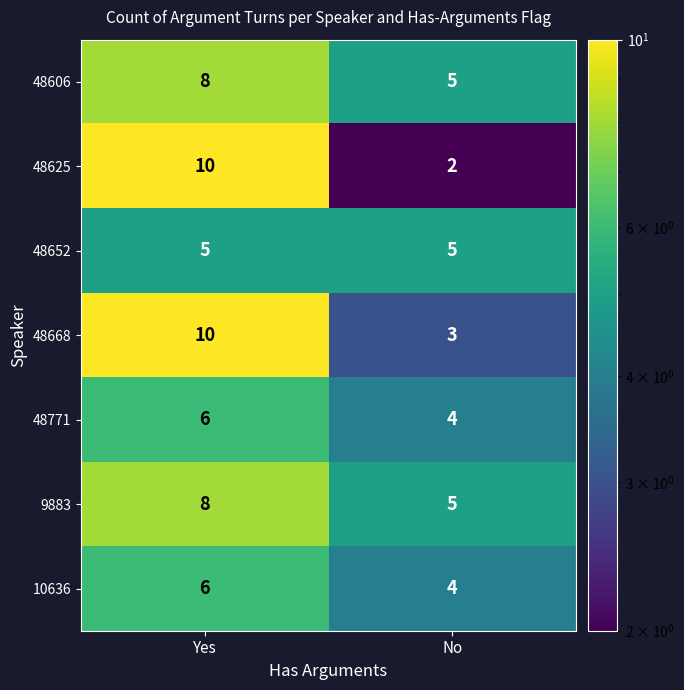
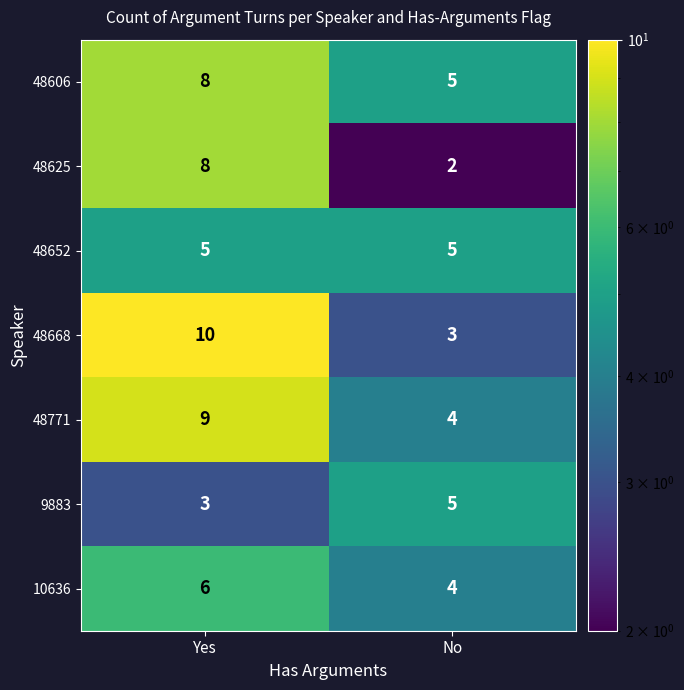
  {
    "48606": {
      "Yes": 8,
      "No": 5
    },
    "48625": {
-     "Yes": 10,
+     "Yes": 8,
      "No": 2
    },
    "48652": {
      "Yes": 5,
      "No": 5
    },
    "48668": {
      "Yes": 10,
      "No": 3
    },
    "48771": {
-     "Yes": 6,
+     "Yes": 9,
      "No": 4
    },
    "9883": {
-     "Yes": 8,
+     "Yes": 3,
      "No": 5
    },
    "10636": {
      "Yes": 6,
      "No": 4
    }
  }
